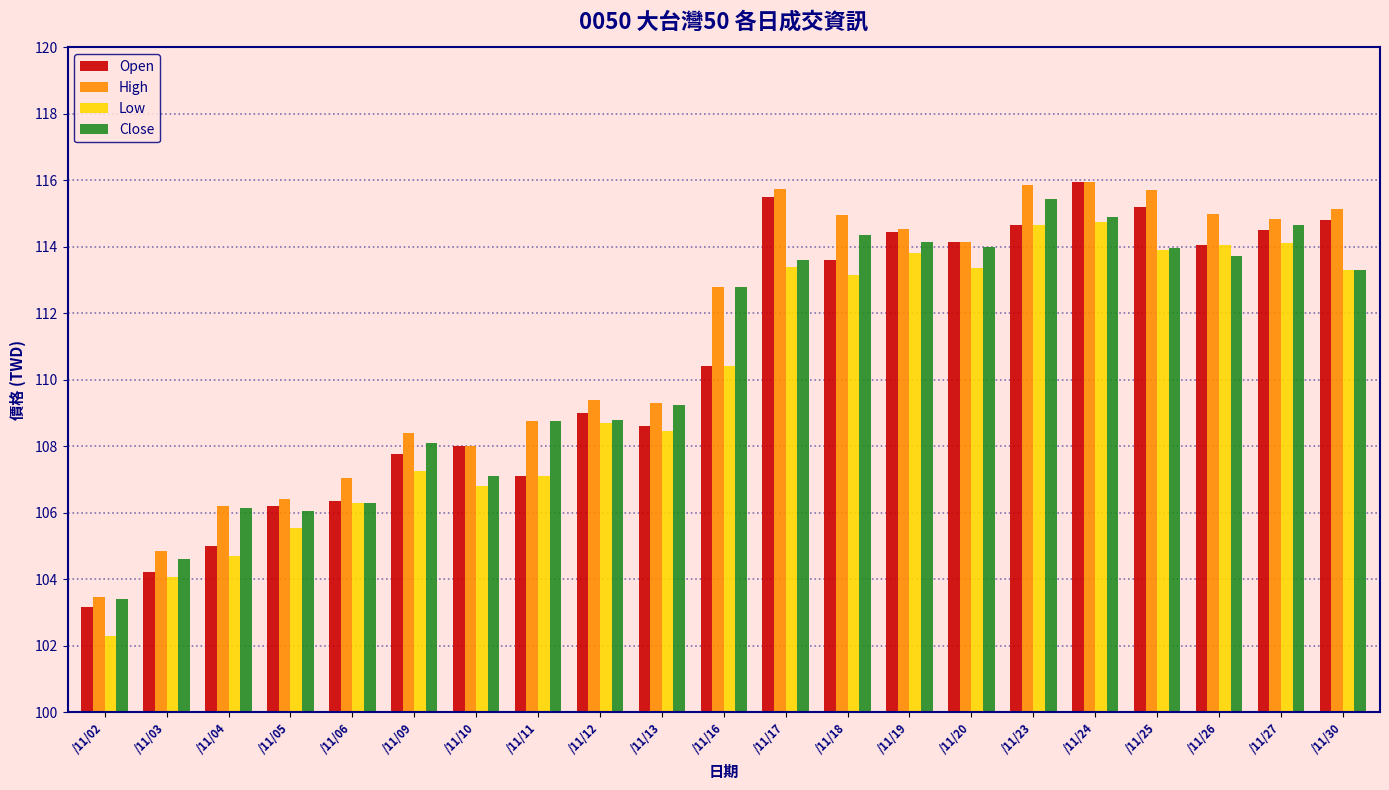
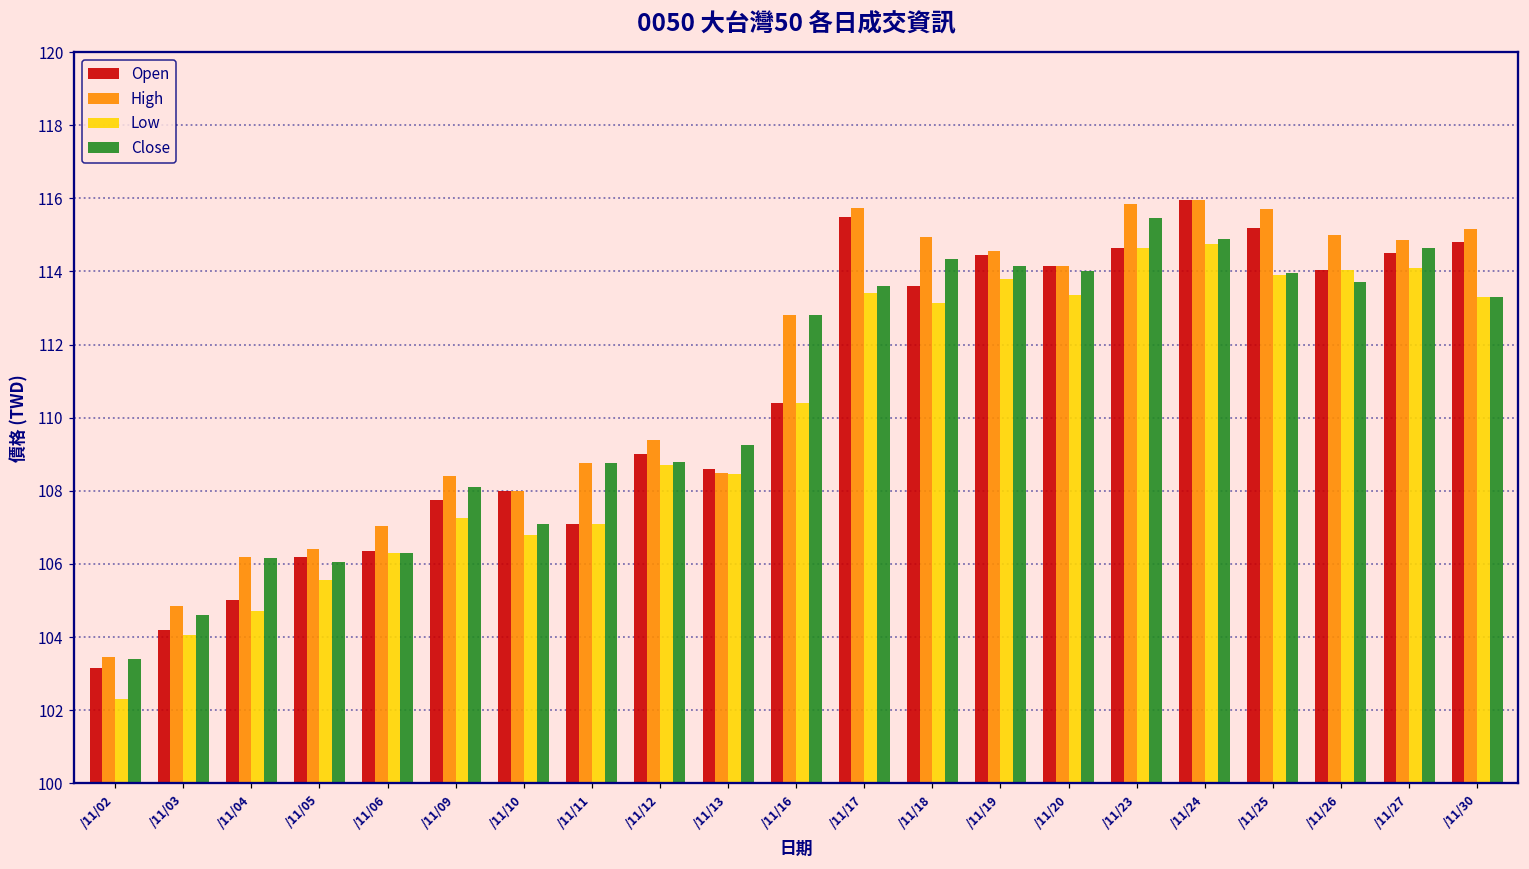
  {
    "Open": {
      "/11/02": 103.2,
      "/11/03": 104.2,
      "/11/04": 105.0,
      "/11/05": 106.2,
      "/11/06": 106.4,
      "/11/09": 107.8,
      "/11/10": 108.0,
      "/11/11": 107.1,
      "/11/12": 109.0,
      "/11/13": 108.6,
      "/11/16": 110.4,
      "/11/17": 115.5,
      "/11/18": 113.6,
      "/11/19": 114.5,
      "/11/20": 114.2,
      "/11/23": 114.7,
      "/11/24": 116.0,
      "/11/25": 115.2,
      "/11/26": 114.1,
      "/11/27": 114.5,
      "/11/30": 114.8
    },
    "High": {
      "/11/02": 103.5,
      "/11/03": 104.9,
      "/11/04": 106.2,
      "/11/05": 106.4,
      "/11/06": 107.1,
      "/11/09": 108.4,
      "/11/10": 108.0,
      "/11/11": 108.8,
      "/11/12": 109.4,
-     "/11/13": 109.3,
+     "/11/13": 108.5,
      "/11/16": 112.8,
      "/11/17": 115.8,
      "/11/18": 115.0,
      "/11/19": 114.6,
      "/11/20": 114.2,
      "/11/23": 115.9,
      "/11/24": 116.0,
      "/11/25": 115.7,
      "/11/26": 115.0,
      "/11/27": 114.9,
      "/11/30": 115.2
    },
    "Low": {
      "/11/02": 102.3,
      "/11/03": 104.1,
      "/11/04": 104.7,
      "/11/05": 105.6,
      "/11/06": 106.3,
      "/11/09": 107.3,
      "/11/10": 106.8,
      "/11/11": 107.1,
      "/11/12": 108.7,
      "/11/13": 108.5,
      "/11/16": 110.4,
      "/11/17": 113.4,
      "/11/18": 113.2,
      "/11/19": 113.8,
      "/11/20": 113.4,
      "/11/23": 114.7,
      "/11/24": 114.8,
      "/11/25": 113.9,
      "/11/26": 114.1,
      "/11/27": 114.1,
      "/11/30": 113.3
    },
    "Close": {
      "/11/02": 103.4,
      "/11/03": 104.6,
      "/11/04": 106.2,
      "/11/05": 106.1,
      "/11/06": 106.3,
      "/11/09": 108.1,
      "/11/10": 107.1,
      "/11/11": 108.8,
      "/11/12": 108.8,
      "/11/13": 109.3,
      "/11/16": 112.8,
      "/11/17": 113.6,
      "/11/18": 114.4,
      "/11/19": 114.2,
      "/11/20": 114.0,
      "/11/23": 115.5,
      "/11/24": 114.9,
      "/11/25": 114.0,
      "/11/26": 113.7,
      "/11/27": 114.7,
      "/11/30": 113.3
    }
  }
